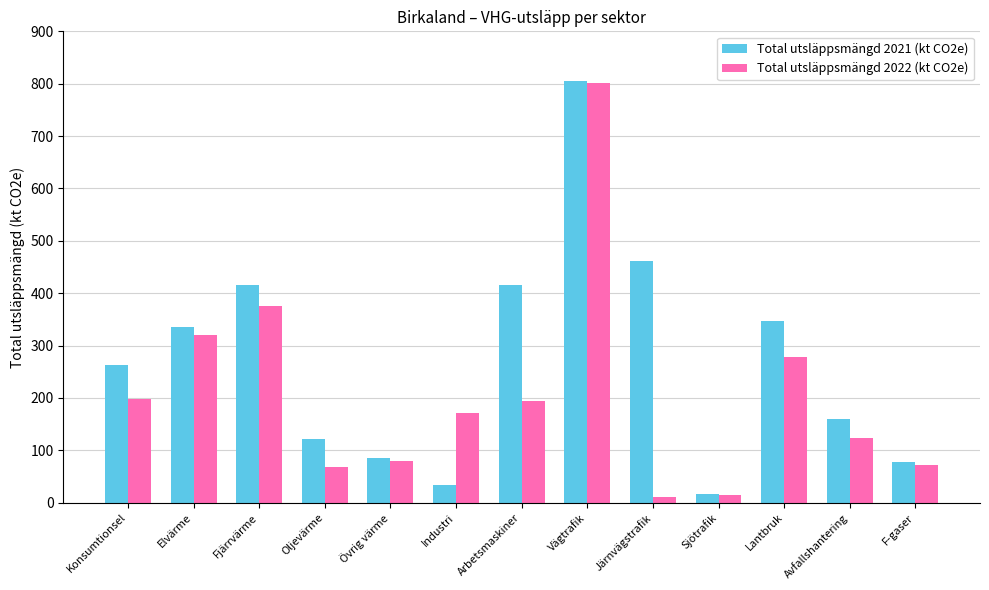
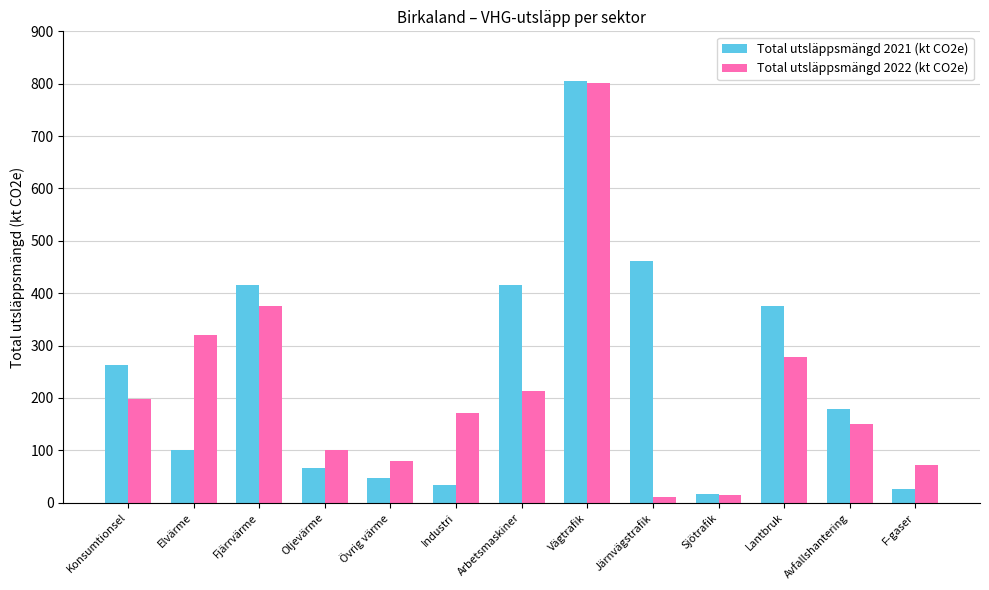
  {
    "Total utsläppsmängd 2021 (kt CO2e)": {
      "Konsumtionsel": 260,
-     "Elvärme": 340,
+     "Elvärme": 100,
      "Fjärrvärme": 420,
-     "Oljevärme": 120,
-     "Övrig värme": 90,
+     "Oljevärme": 70,
+     "Övrig värme": 50,
      "Industri": 30,
      "Arbetsmaskiner": 420,
      "Vägtrafik": 800,
      "Järnvägstrafik": 460,
      "Sjötrafik": 20,
-     "Lantbruk": 350,
-     "Avfallshantering": 160,
-     "F-gaser": 80
+     "Lantbruk": 380,
+     "Avfallshantering": 180,
+     "F-gaser": 30
    },
    "Total utsläppsmängd 2022 (kt CO2e)": {
      "Konsumtionsel": 200,
      "Elvärme": 320,
      "Fjärrvärme": 380,
-     "Oljevärme": 70,
+     "Oljevärme": 100,
      "Övrig värme": 80,
      "Industri": 170,
-     "Arbetsmaskiner": 190,
+     "Arbetsmaskiner": 210,
      "Vägtrafik": 800,
      "Järnvägstrafik": 10,
      "Sjötrafik": 10,
      "Lantbruk": 280,
-     "Avfallshantering": 120,
+     "Avfallshantering": 150,
      "F-gaser": 70
    }
  }
